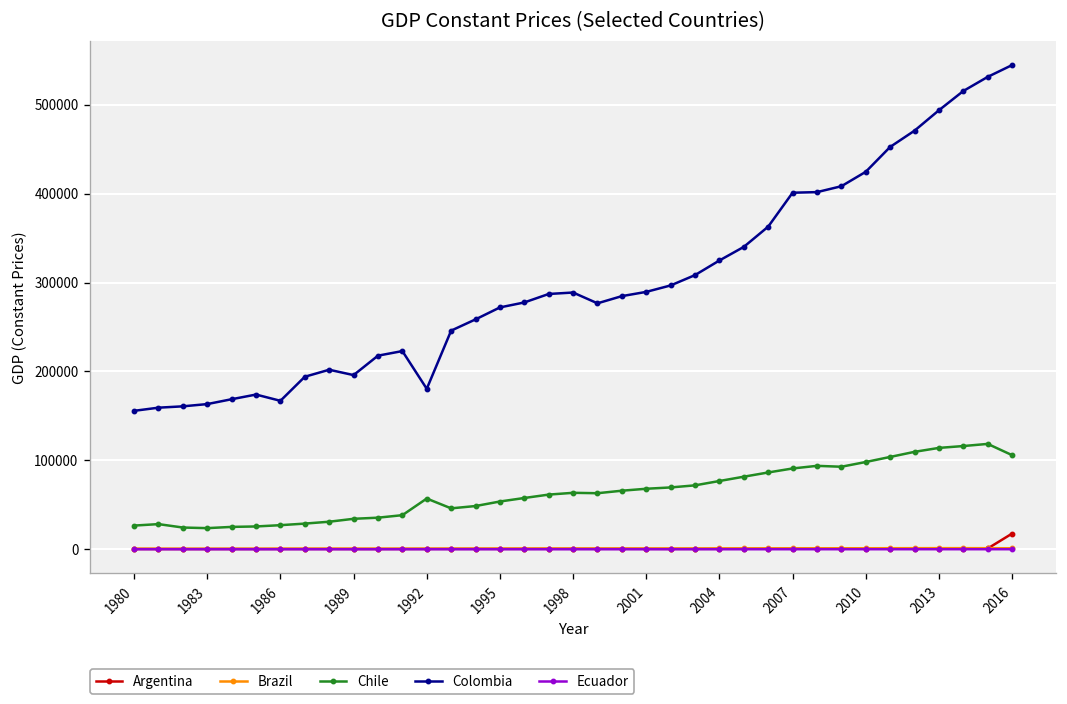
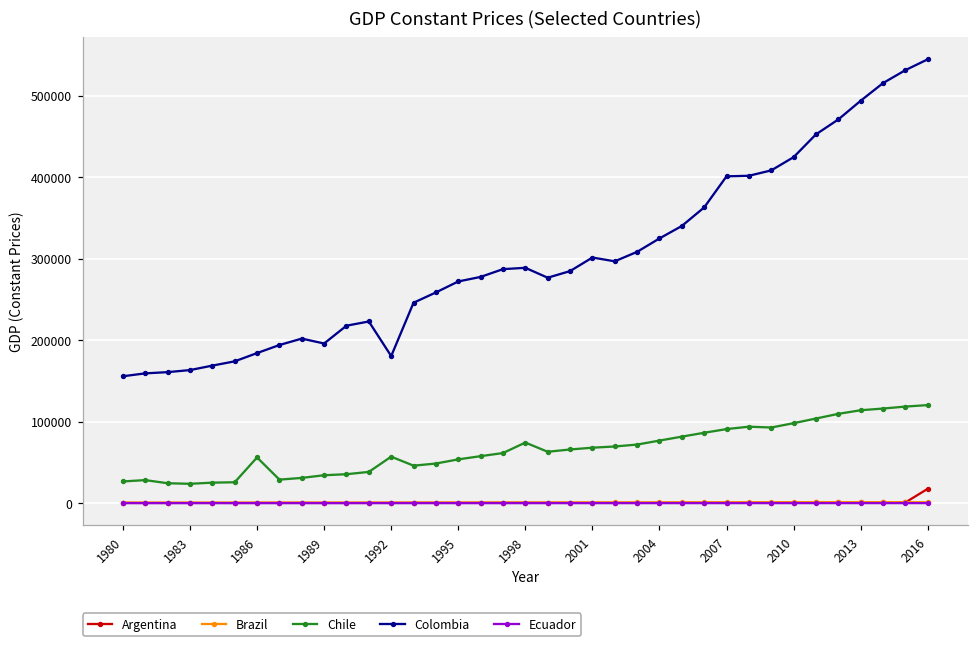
  {
    "Argentina": {
      "2016": 20000
    },
    "Chile": {
      "1980": 30000,
      "1983": 20000,
-     "1986": 30000,
+     "1986": 60000,
      "1989": 30000,
      "1992": 60000,
      "1995": 50000,
-     "1998": 60000,
+     "1998": 70000,
      "2001": 70000,
      "2004": 80000,
      "2007": 90000,
      "2010": 100000,
      "2013": 110000,
-     "2016": 110000
+     "2016": 120000
    },
    "Colombia": {
      "1980": 160000,
      "1983": 160000,
-     "1986": 170000,
+     "1986": 180000,
      "1989": 200000,
      "1992": 180000,
      "1995": 270000,
      "1998": 290000,
-     "2001": 290000,
+     "2001": 300000,
      "2004": 320000,
      "2007": 400000,
      "2010": 420000,
      "2013": 490000,
      "2016": 540000
    }
  }
